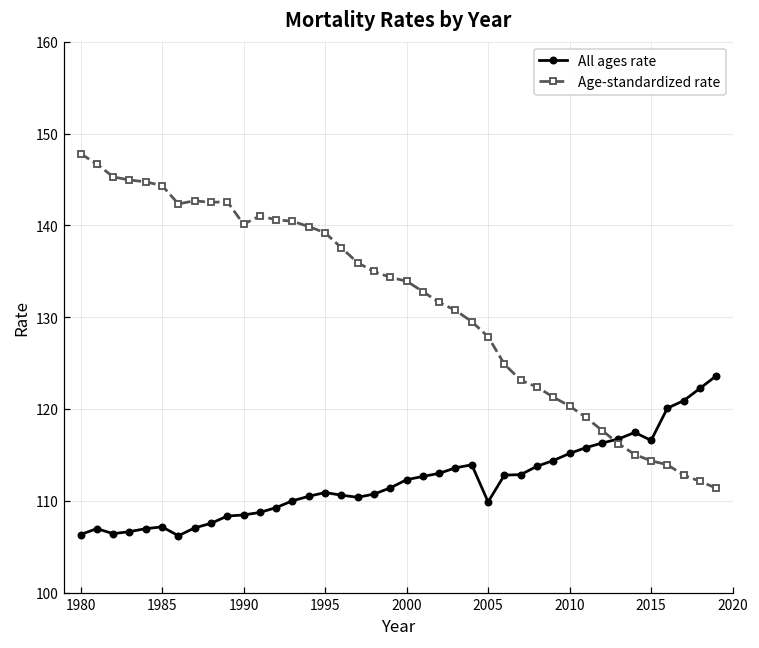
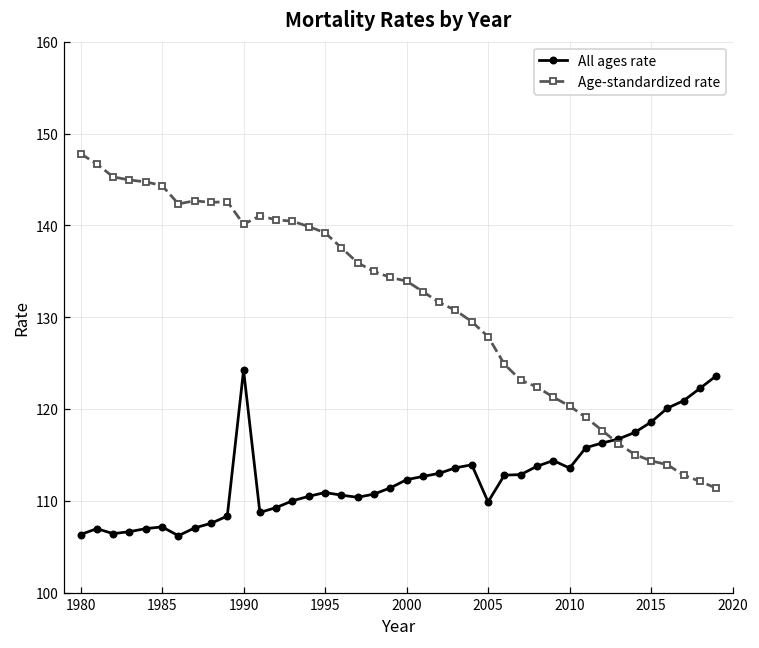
  {
    "All ages rate": {
      "1980": 106,
      "1985": 107,
-     "1990": 108,
+     "1990": 124,
      "1995": 111,
      "2000": 112,
      "2005": 110,
-     "2010": 115,
-     "2015": 117
+     "2010": 114,
+     "2015": 119
    },
    "Age-standardized rate": {
      "1980": 148,
      "1985": 144,
      "1990": 140,
      "1995": 139,
      "2000": 134,
      "2005": 128,
      "2010": 120,
      "2015": 114
    }
  }
